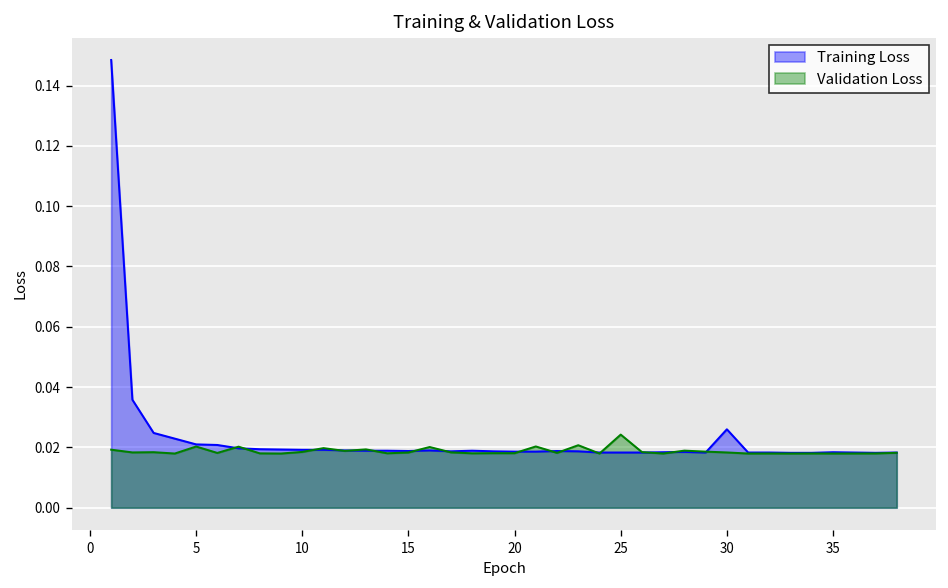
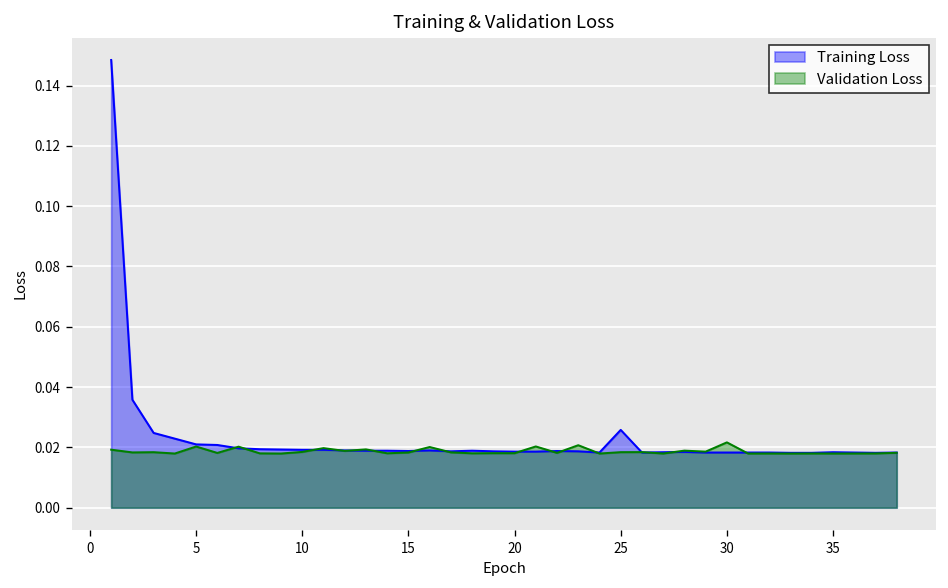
  {
    "Training Loss": {
-     "25": 0.018,
-     "30": 0.026
+     "25": 0.026,
+     "30": 0.018
    },
    "Validation Loss": {
-     "25": 0.024,
-     "30": 0.018
+     "25": 0.018,
+     "30": 0.022
    }
  }
